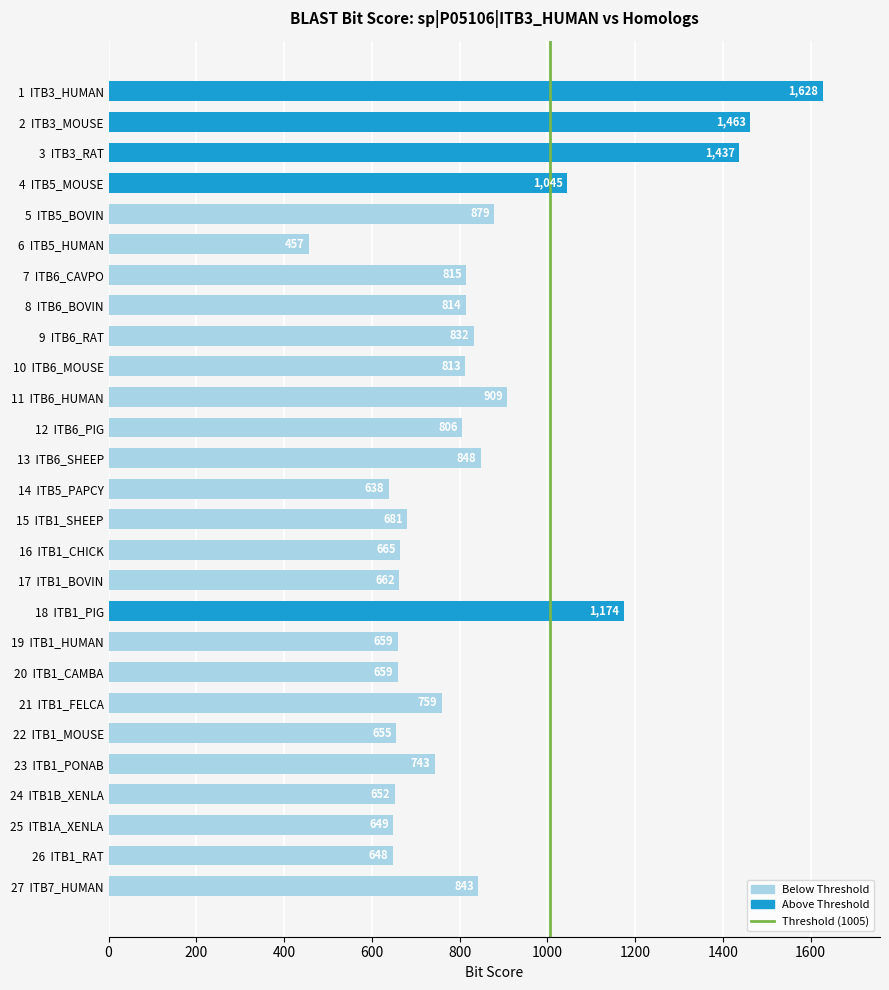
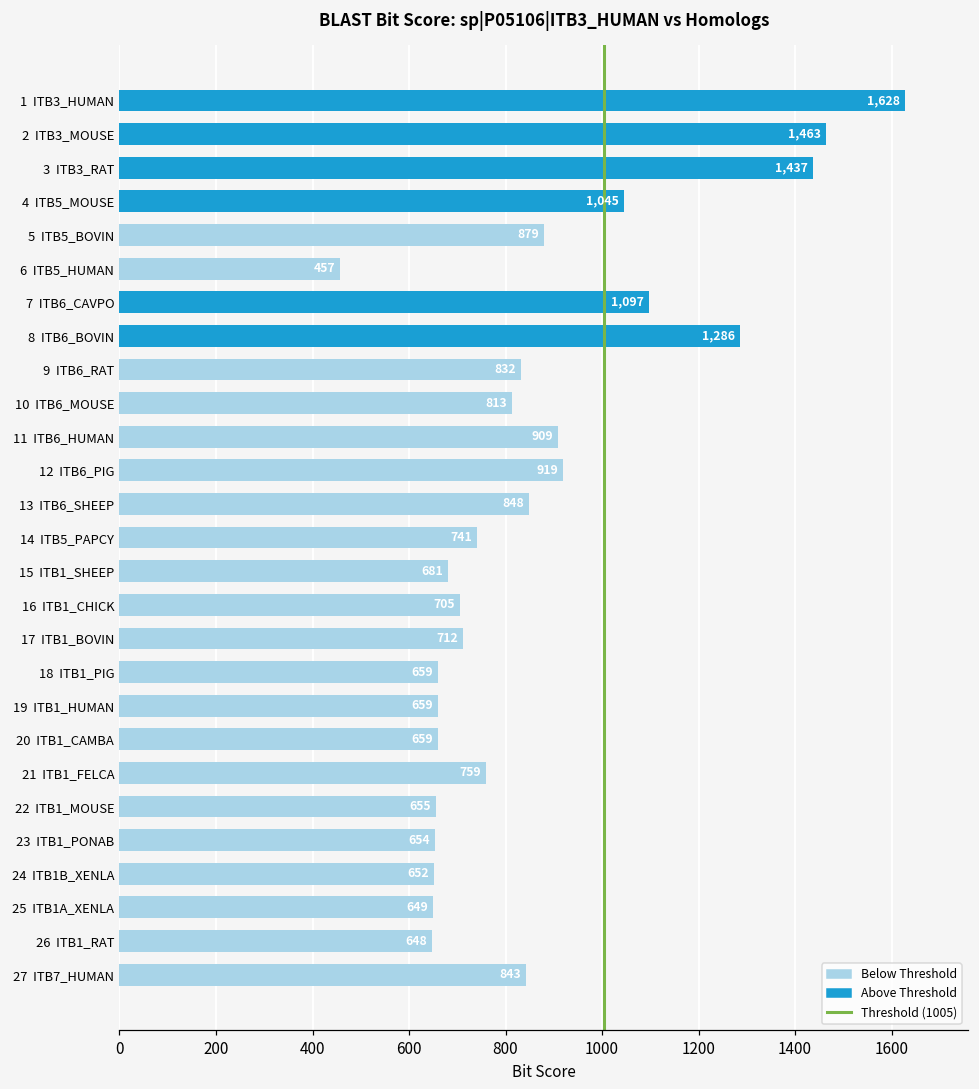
  {
    "1 ITB3_HUMAN": "1,628",
    "2 ITB3_MOUSE": "1,463",
    "3 ITB3_RAT": "1,437",
    "4 ITB5_MOUSE": "1,045",
    "5 ITB5_BOVIN": "879",
    "6 ITB5_HUMAN": "457",
-   "7 ITB6_CAVPO": "815",
-   "8 ITB6_BOVIN": "814",
+   "7 ITB6_CAVPO": "1,097",
+   "8 ITB6_BOVIN": "1,286",
    "9 ITB6_RAT": "832",
    "10 ITB6_MOUSE": "813",
    "11 ITB6_HUMAN": "909",
-   "12 ITB6_PIG": "806",
+   "12 ITB6_PIG": "919",
    "13 ITB6_SHEEP": "848",
-   "14 ITB5_PAPCY": "638",
+   "14 ITB5_PAPCY": "741",
    "15 ITB1_SHEEP": "681",
-   "16 ITB1_CHICK": "665",
-   "17 ITB1_BOVIN": "662",
-   "18 ITB1_PIG": "1,174",
+   "16 ITB1_CHICK": "705",
+   "17 ITB1_BOVIN": "712",
+   "18 ITB1_PIG": "659",
    "19 ITB1_HUMAN": "659",
    "20 ITB1_CAMBA": "659",
    "21 ITB1_FELCA": "759",
    "22 ITB1_MOUSE": "655",
-   "23 ITB1_PONAB": "743",
+   "23 ITB1_PONAB": "654",
    "24 ITB1B_XENLA": "652",
    "25 ITB1A_XENLA": "649",
    "26 ITB1_RAT": "648",
    "27 ITB7_HUMAN": "843"
  }
